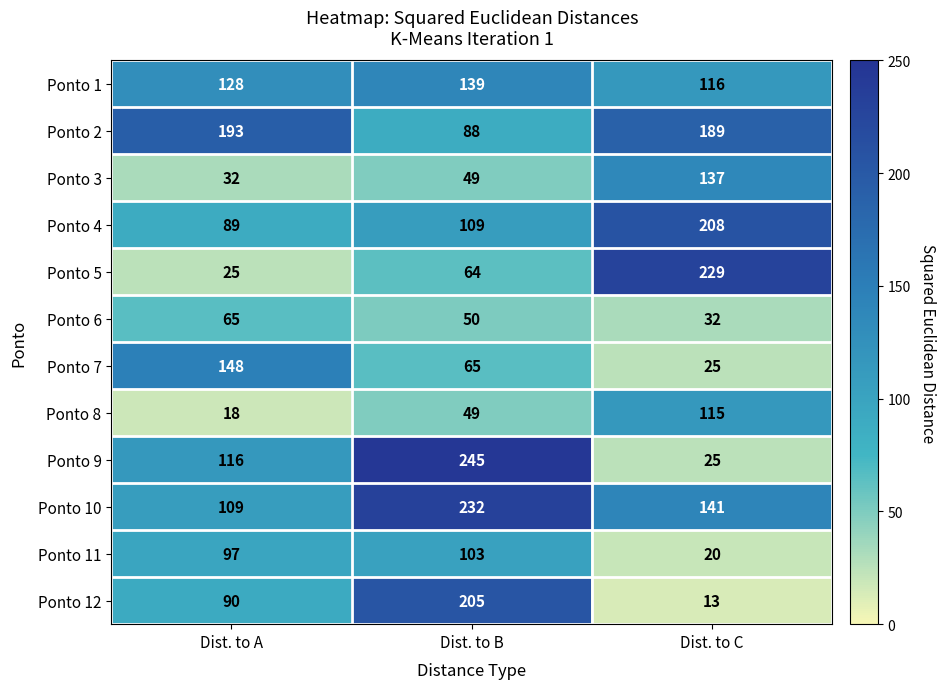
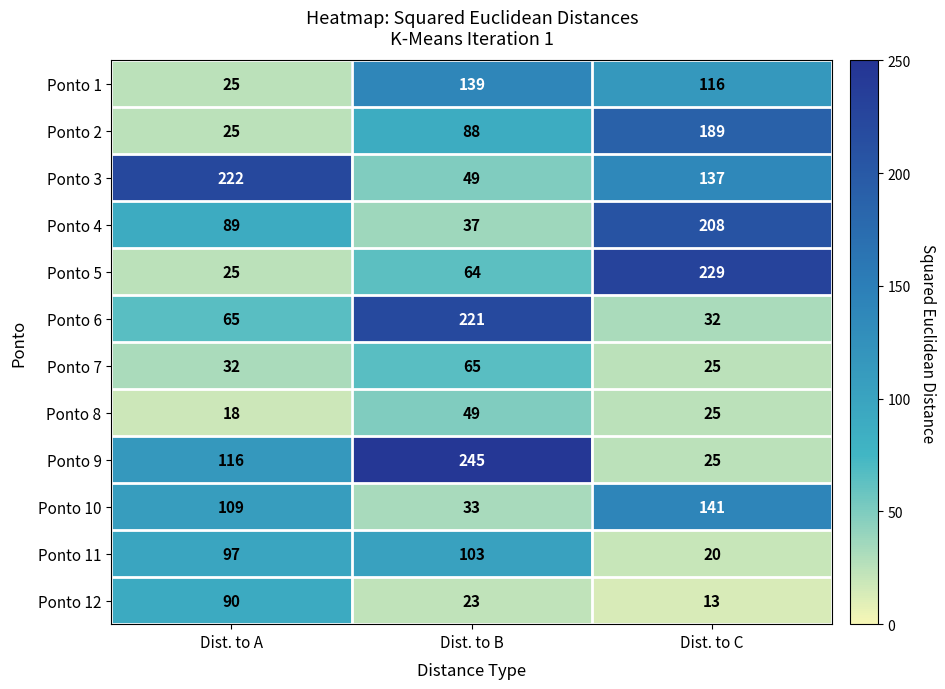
  {
    "Ponto 1": {
-     "Dist. to A": 128,
+     "Dist. to A": 25,
      "Dist. to B": 139,
      "Dist. to C": 116
    },
    "Ponto 2": {
-     "Dist. to A": 193,
+     "Dist. to A": 25,
      "Dist. to B": 88,
      "Dist. to C": 189
    },
    "Ponto 3": {
-     "Dist. to A": 32,
+     "Dist. to A": 222,
      "Dist. to B": 49,
      "Dist. to C": 137
    },
    "Ponto 4": {
      "Dist. to A": 89,
-     "Dist. to B": 109,
+     "Dist. to B": 37,
      "Dist. to C": 208
    },
    "Ponto 5": {
      "Dist. to A": 25,
      "Dist. to B": 64,
      "Dist. to C": 229
    },
    "Ponto 6": {
      "Dist. to A": 65,
-     "Dist. to B": 50,
+     "Dist. to B": 221,
      "Dist. to C": 32
    },
    "Ponto 7": {
-     "Dist. to A": 148,
+     "Dist. to A": 32,
      "Dist. to B": 65,
      "Dist. to C": 25
    },
    "Ponto 8": {
      "Dist. to A": 18,
      "Dist. to B": 49,
-     "Dist. to C": 115
+     "Dist. to C": 25
    },
    "Ponto 9": {
      "Dist. to A": 116,
      "Dist. to B": 245,
      "Dist. to C": 25
    },
    "Ponto 10": {
      "Dist. to A": 109,
-     "Dist. to B": 232,
+     "Dist. to B": 33,
      "Dist. to C": 141
    },
    "Ponto 11": {
      "Dist. to A": 97,
      "Dist. to B": 103,
      "Dist. to C": 20
    },
    "Ponto 12": {
      "Dist. to A": 90,
-     "Dist. to B": 205,
+     "Dist. to B": 23,
      "Dist. to C": 13
    }
  }
